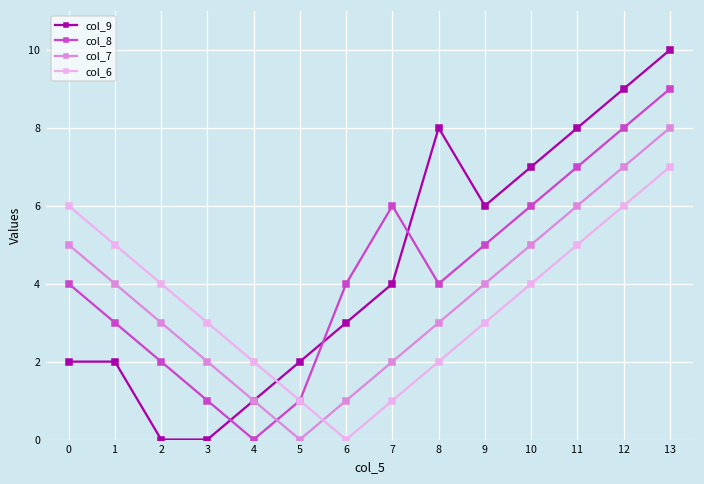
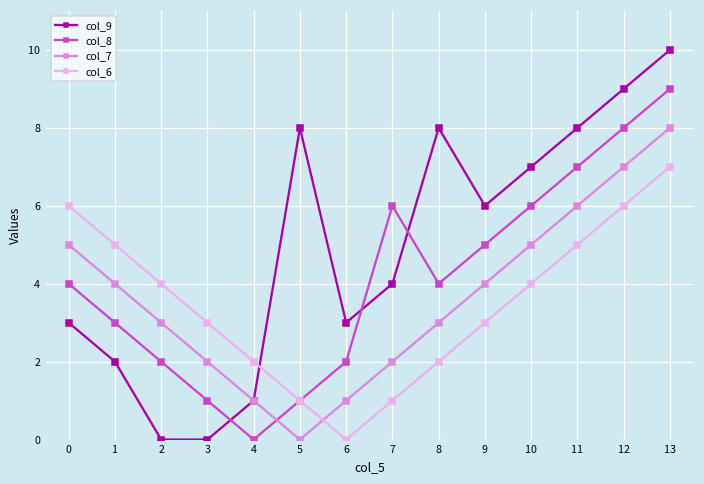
  {
    "col_9": {
-     "0": 2,
+     "0": 3,
      "1": 2,
      "2": 0,
      "3": 0,
-     "5": 2,
+     "5": 8,
      "6": 3,
      "7": 4,
      "8": 8,
      "9": 6,
      "10": 7,
      "11": 8,
      "12": 9,
      "13": 10
    },
    "col_8": {
      "0": 4,
      "1": 3,
      "2": 2,
      "3": 1,
      "4": 0,
-     "6": 4,
+     "6": 2,
      "7": 6,
      "8": 4,
      "9": 5,
      "10": 6,
      "11": 7,
      "12": 8,
      "13": 9
    }
  }
